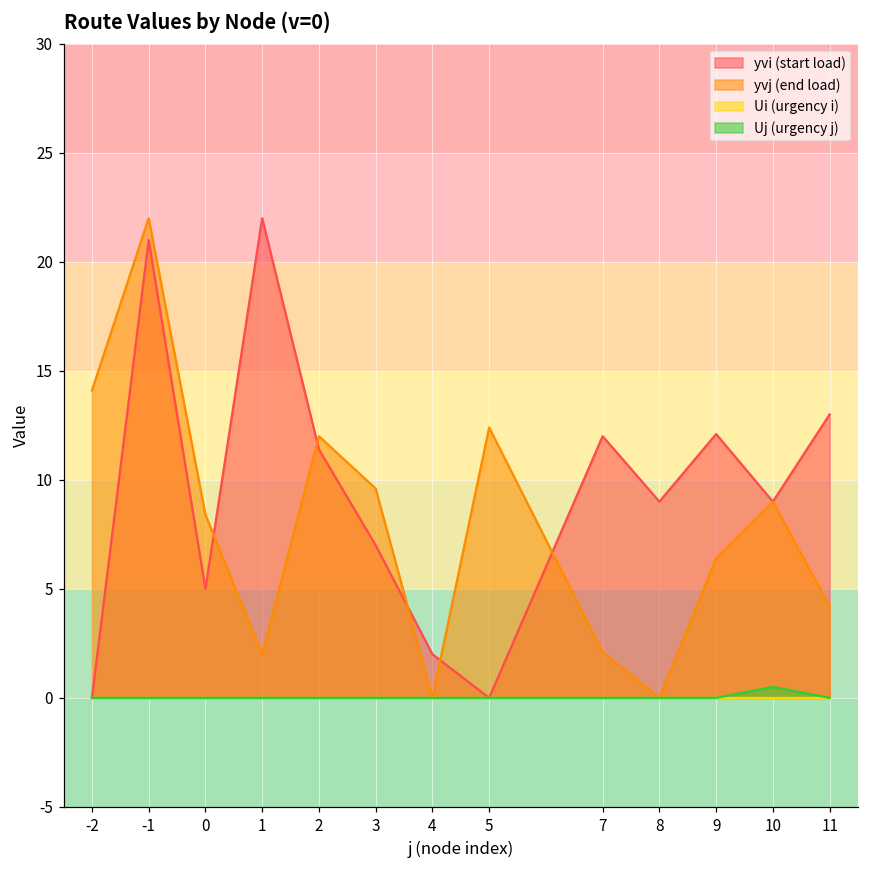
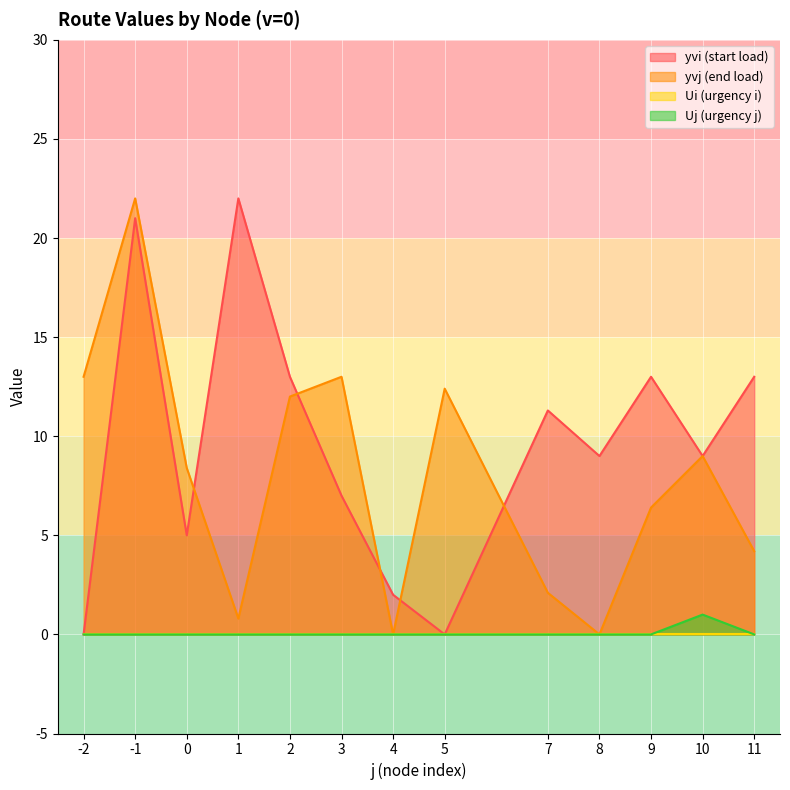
  {
    "yvi (start load)": {
      "-1": 21.0,
      "0": 5.0,
      "1": 22.0,
-     "2": 11.4,
+     "2": 13.0,
      "3": 7.0,
      "4": 2.0,
-     "7": 12.0,
+     "7": 11.3,
      "8": 9.0,
-     "9": 12.1,
+     "9": 13.0,
      "11": 13.0
    },
    "yvj (end load)": {
-     "-2": 14.1,
+     "-2": 13.0,
      "-1": 22.0,
      "0": 8.4,
-     "1": 2.0,
+     "1": 0.8,
      "2": 12.0,
-     "3": 9.6,
+     "3": 13.0,
      "5": 12.4,
      "7": 2.1,
      "9": 6.4,
      "11": 4.2
    },
    "Ui (urgency i)": {
      "10": 0.0
    },
    "Uj (urgency j)": {
-     "10": 0.5
+     "10": 1.0
    }
  }
